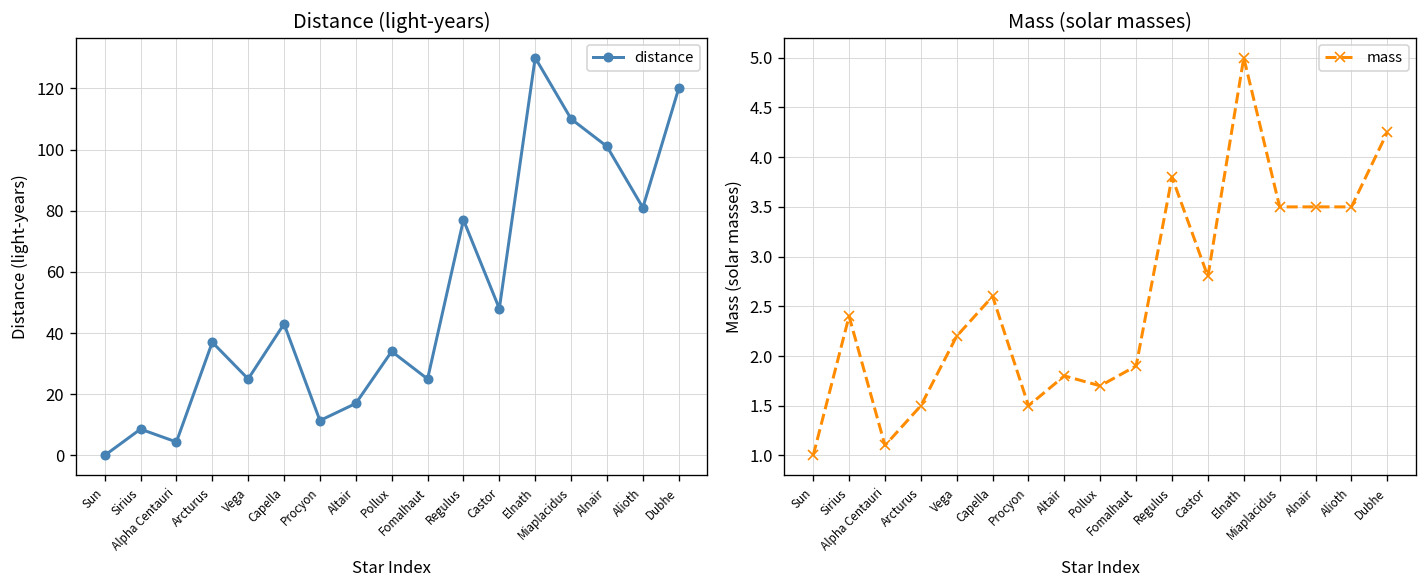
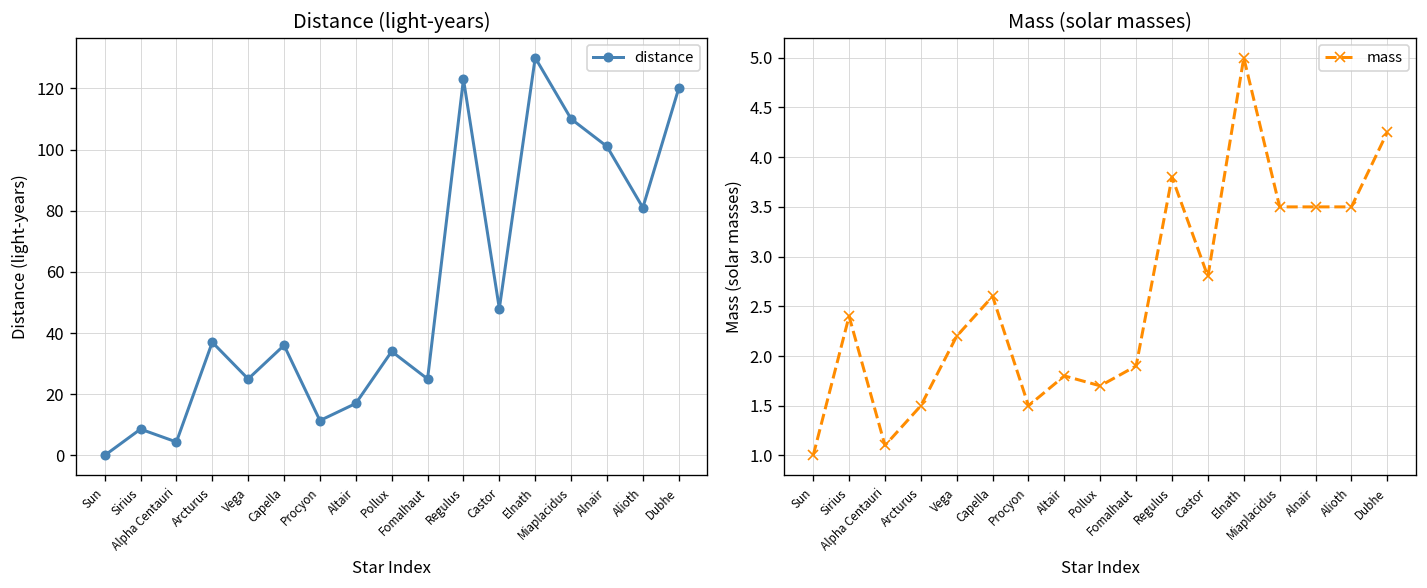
  {
    "Distance (light-years)": {
      "Sun": 0,
      "Sirius": 9,
      "Alpha Centauri": 4,
      "Arcturus": 37,
      "Vega": 25,
-     "Capella": 43,
+     "Capella": 36,
      "Procyon": 11,
      "Altair": 17,
      "Pollux": 34,
      "Fomalhaut": 25,
-     "Regulus": 77,
+     "Regulus": 123,
      "Castor": 48,
      "Elnath": 130,
      "Miaplacidus": 110,
      "Alnair": 101,
      "Alioth": 81,
      "Dubhe": 120
    },
    "Mass (solar masses)": {
      "Sun": 1.0,
      "Sirius": 2.4,
      "Alpha Centauri": 1.1,
      "Arcturus": 1.5,
      "Vega": 2.2,
      "Capella": 2.6,
      "Procyon": 1.5,
      "Altair": 1.8,
      "Pollux": 1.7,
      "Fomalhaut": 1.9,
      "Regulus": 3.8,
      "Castor": 2.8,
      "Elnath": 5.0,
      "Miaplacidus": 3.5,
      "Alnair": 3.5,
      "Alioth": 3.5,
      "Dubhe": 4.3
    }
  }
